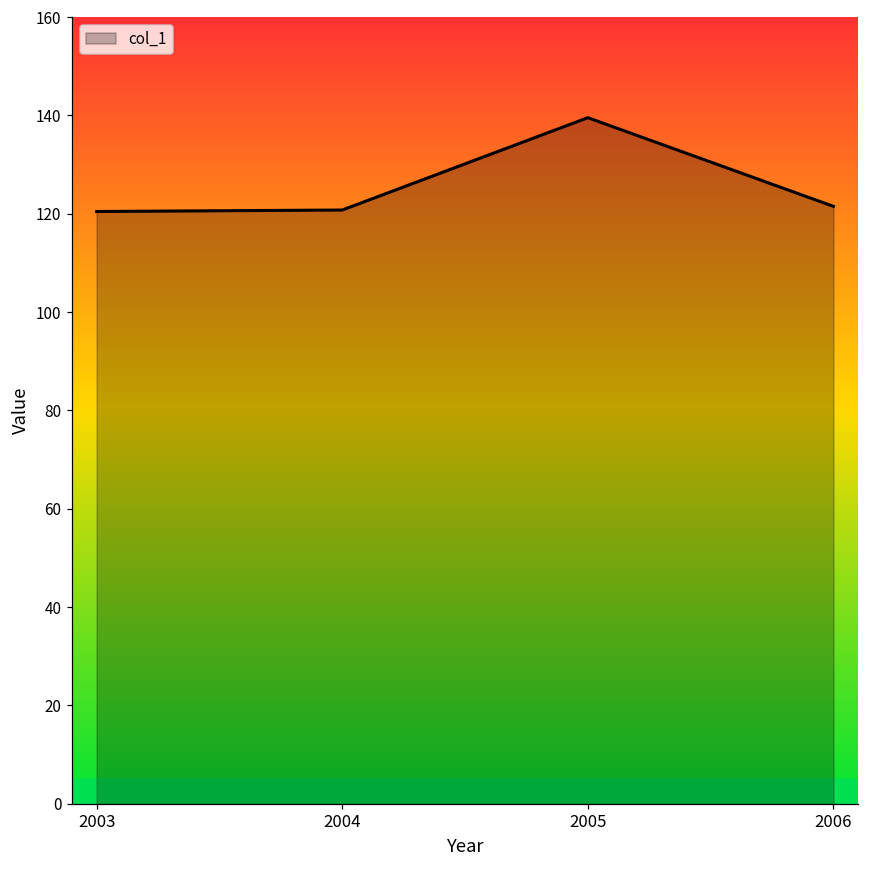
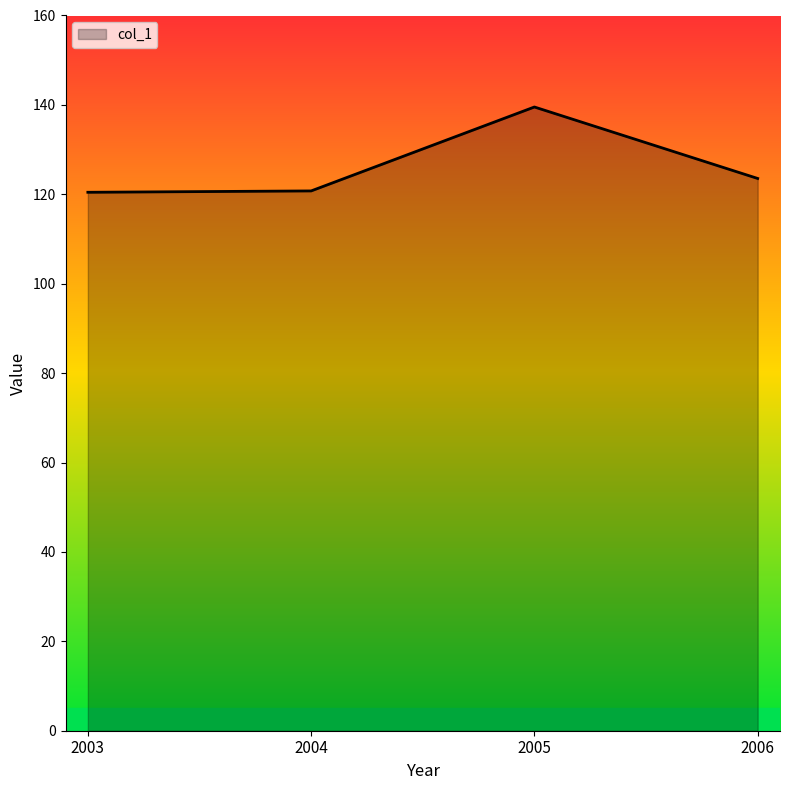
  {
    "2003": 120,
    "2004": 121,
    "2005": 140,
-   "2006": 122
+   "2006": 124
  }
